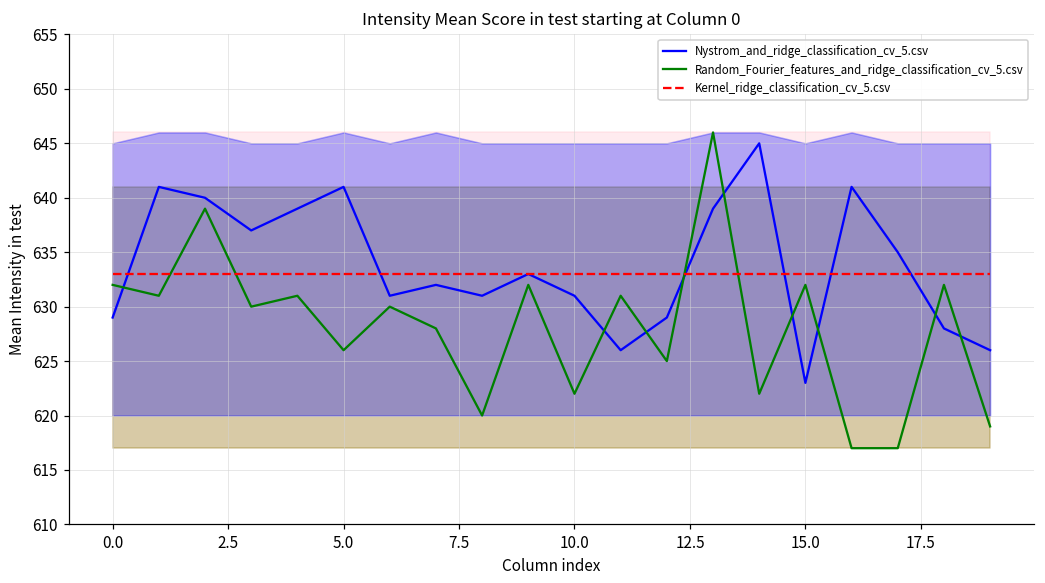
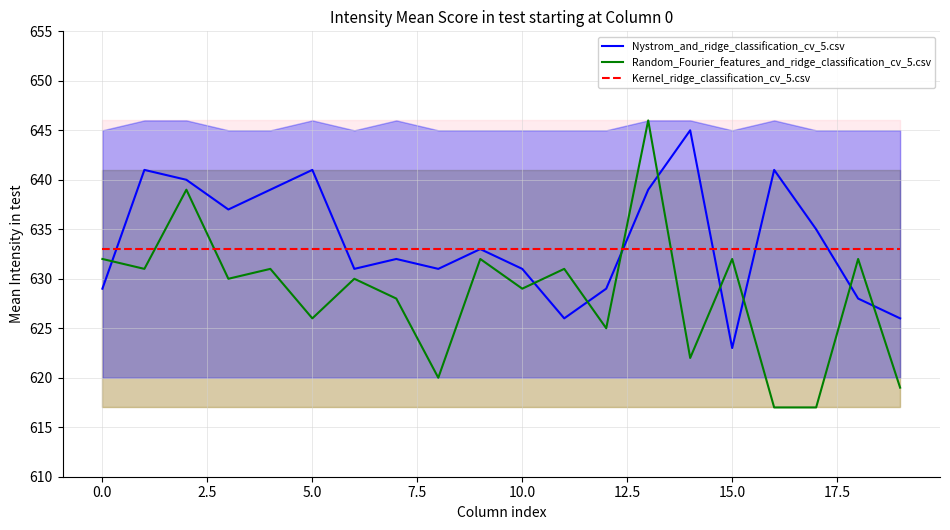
  {
    "Random_Fourier_features_and_ridge_classification_cv_5.csv": {
      "0.0": 632,
      "5.0": 626,
-     "10.0": 622,
+     "10.0": 629,
      "15.0": 632
    },
    "Kernel_ridge_classification_cv_5.csv": {
      "0.0": 633,
      "5.0": 633,
      "10.0": 633,
      "15.0": 633
    }
  }
